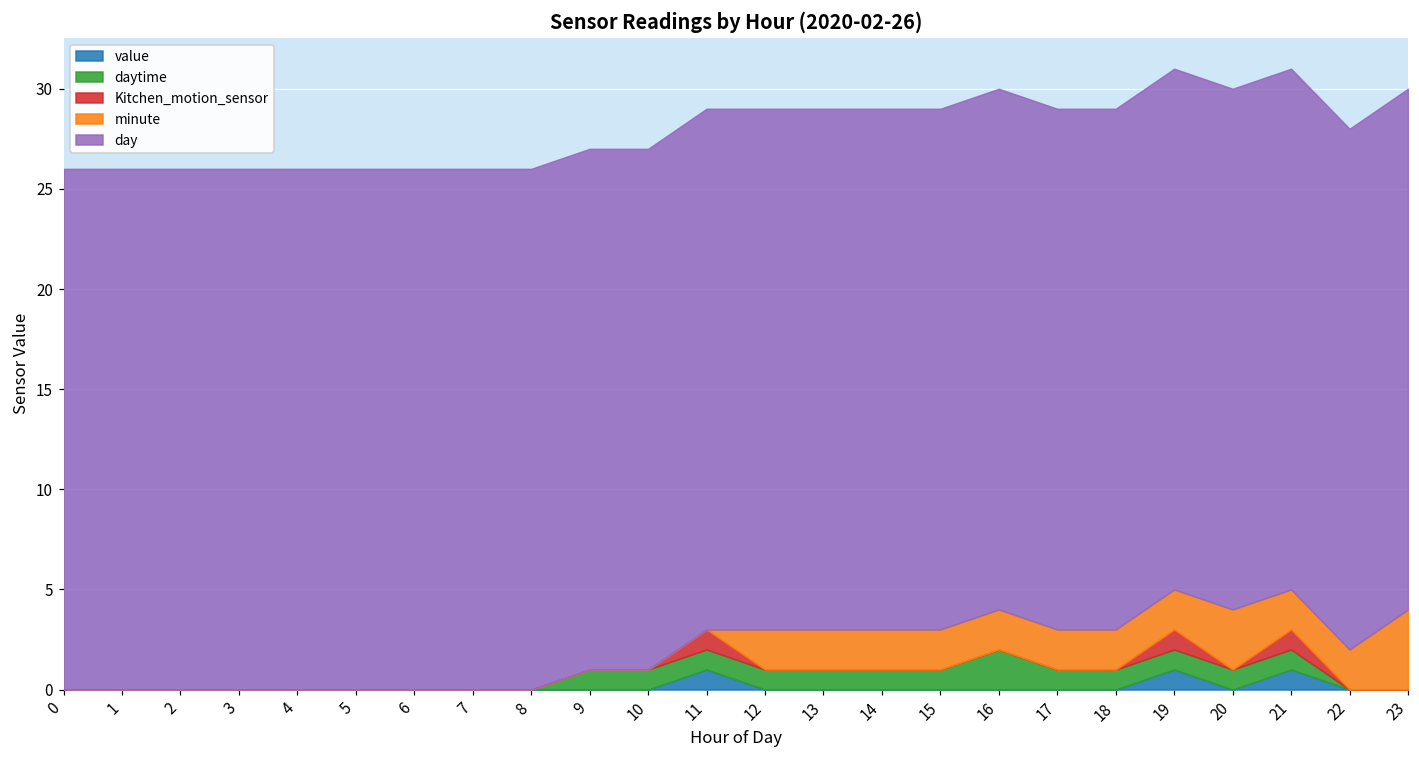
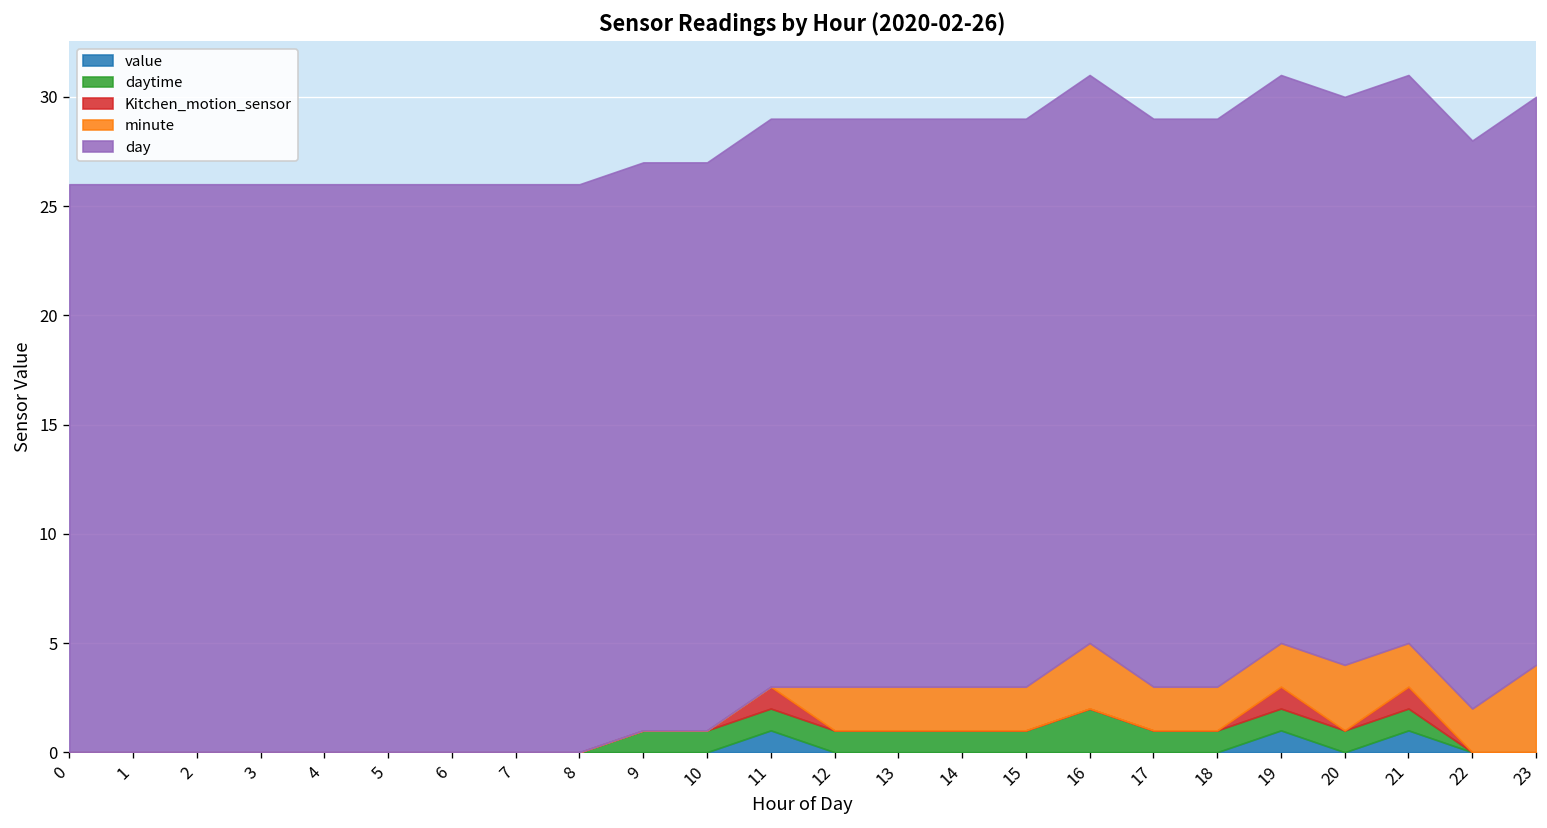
  {
    "value": {
      "9": 0,
      "10": 0,
      "11": 1,
      "12": 0,
      "13": 0,
      "14": 0,
      "15": 0,
      "16": 0,
      "17": 0,
      "18": 0,
      "19": 1,
      "20": 0,
      "21": 1
    },
    "minute": {
      "12": 2,
      "13": 2,
      "14": 2,
      "15": 2,
-     "16": 2,
+     "16": 3,
      "17": 2,
      "18": 2,
      "19": 2,
      "20": 3,
      "21": 2,
      "22": 2,
      "23": 4
    },
    "day": {
      "0": 26,
      "1": 26,
      "2": 26,
      "3": 26,
      "4": 26,
      "5": 26,
      "6": 26,
      "7": 26,
      "8": 26,
      "9": 26,
      "10": 26,
      "11": 26,
      "12": 26,
      "13": 26,
      "14": 26,
      "15": 26,
      "16": 26,
      "17": 26,
      "18": 26,
      "19": 26,
      "20": 26,
      "21": 26,
      "22": 26,
      "23": 26
    }
  }
